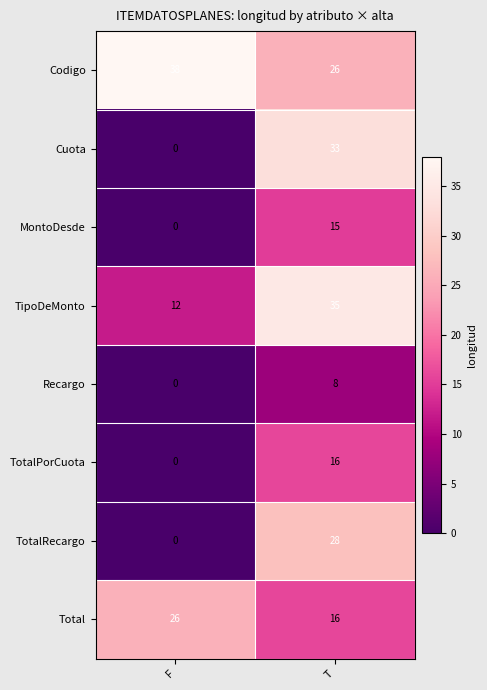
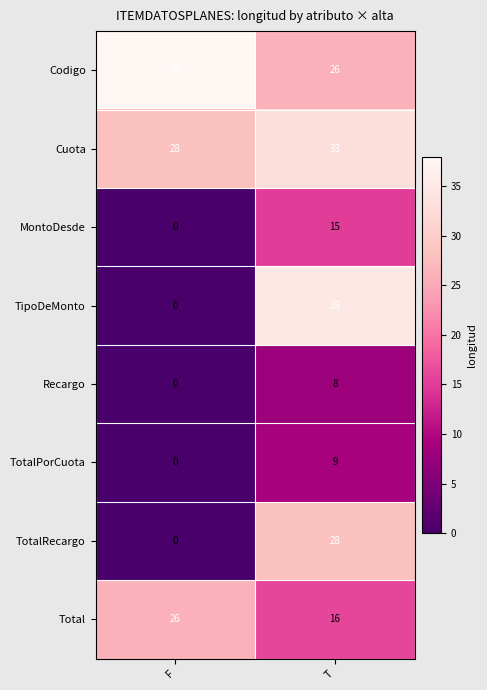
  {
    "Codigo": {
      "T": 26
    },
    "Cuota": {
-     "F": 0
+     "F": 28
    },
    "MontoDesde": {
      "F": 0,
      "T": 15
    },
    "TipoDeMonto": {
-     "F": 12
+     "F": 0
    },
    "Recargo": {
      "F": 0,
      "T": 8
    },
    "TotalPorCuota": {
      "F": 0,
-     "T": 16
+     "T": 9
    },
    "TotalRecargo": {
      "F": 0,
      "T": 28
    },
    "Total": {
      "F": 26,
      "T": 16
    }
  }
